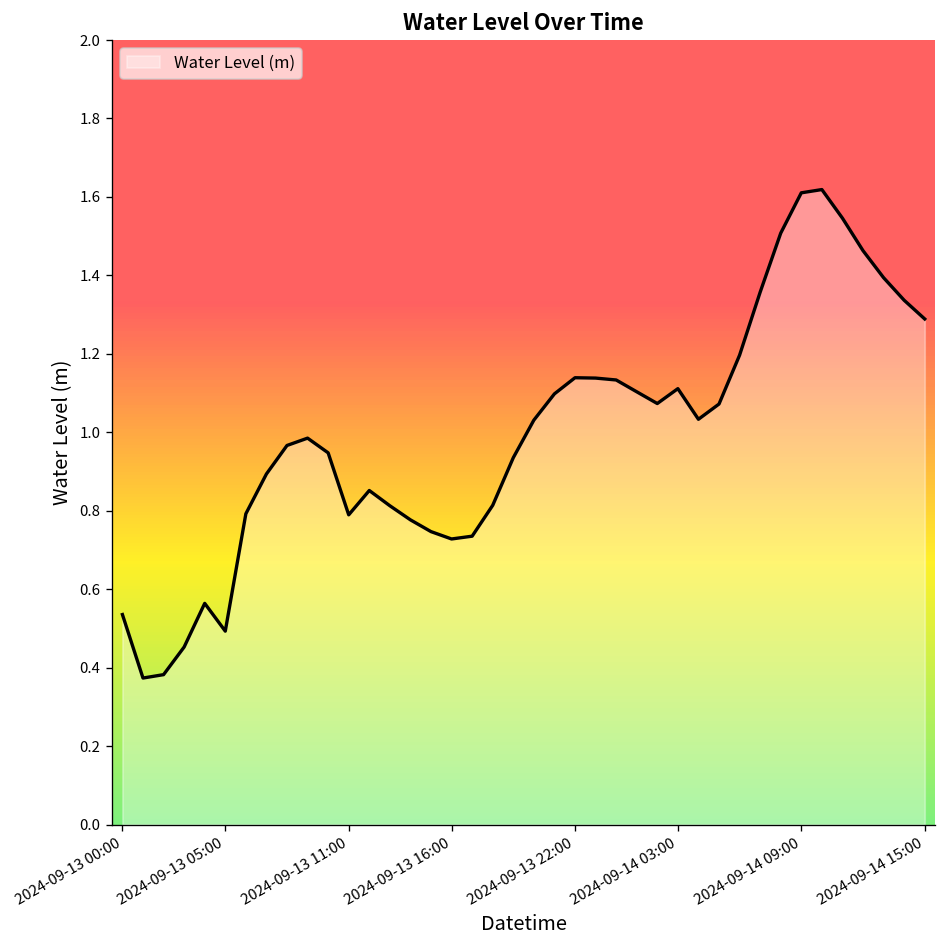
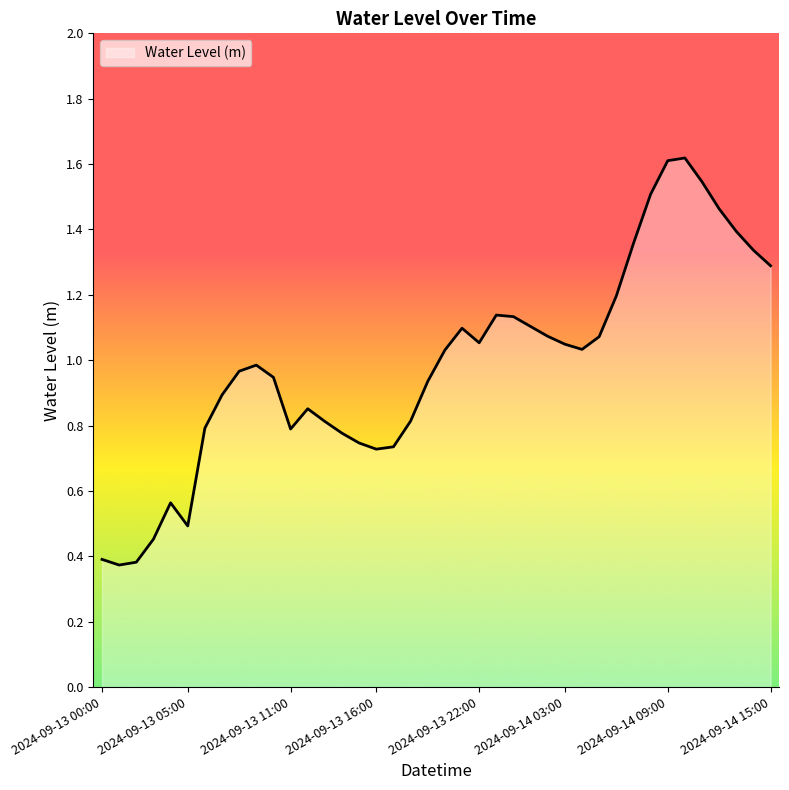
  {
-   "2024-09-13 00:00": 0.54,
+   "2024-09-13 00:00": 0.39,
    "2024-09-13 05:00": 0.49,
    "2024-09-13 11:00": 0.79,
    "2024-09-13 16:00": 0.73,
-   "2024-09-13 22:00": 1.14,
-   "2024-09-14 03:00": 1.11,
+   "2024-09-13 22:00": 1.05,
+   "2024-09-14 03:00": 1.05,
    "2024-09-14 09:00": 1.61,
    "2024-09-14 15:00": 1.29
  }
